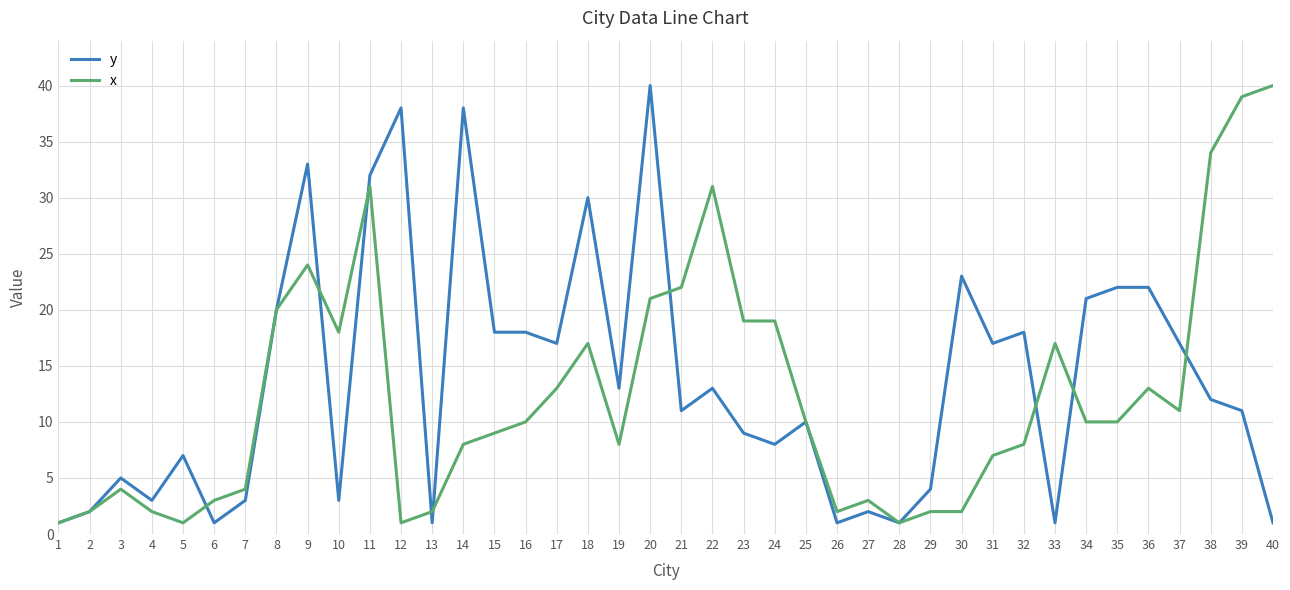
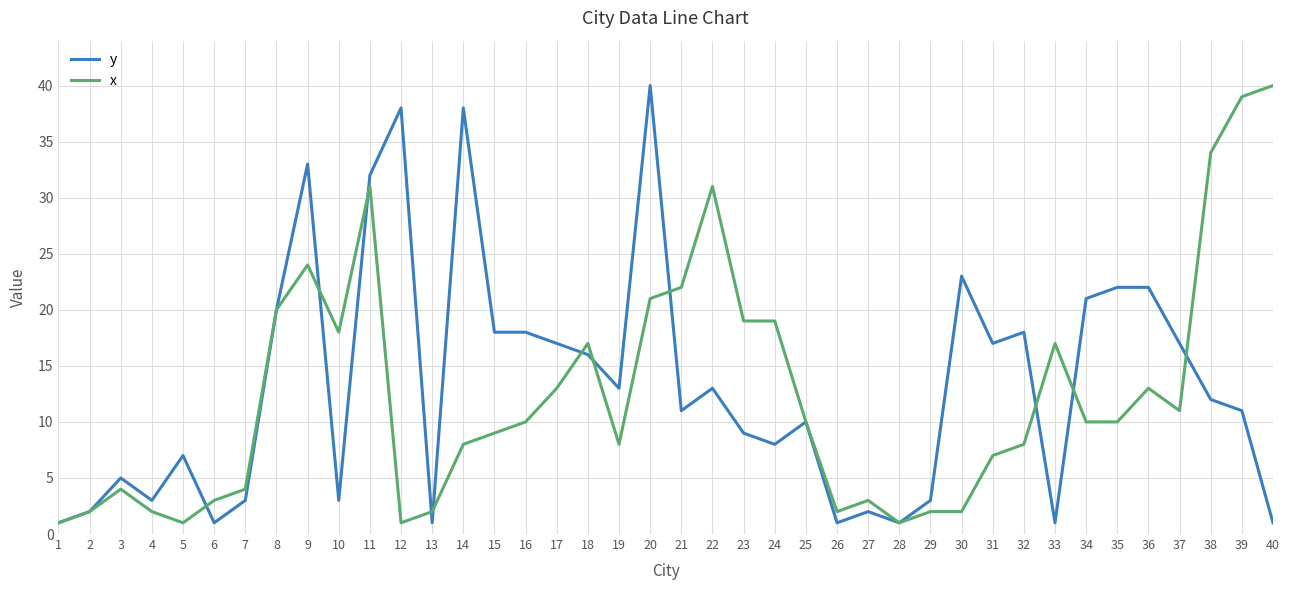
  {
    "y": {
      "3": 5,
      "4": 3,
      "5": 7,
      "6": 1,
      "7": 3,
      "9": 33,
      "10": 3,
      "11": 32,
      "12": 38,
      "13": 1,
      "14": 38,
      "15": 18,
      "16": 18,
      "17": 17,
-     "18": 30,
+     "18": 16,
      "19": 13,
      "20": 40,
      "21": 11,
      "22": 13,
      "23": 9,
      "24": 8,
      "26": 1,
      "27": 2,
-     "29": 4,
+     "29": 3,
      "30": 23,
      "31": 17,
      "32": 18,
      "33": 1,
      "34": 21,
      "35": 22,
      "36": 22,
      "37": 17,
      "38": 12,
      "39": 11,
      "40": 1
    },
    "x": {
      "3": 4,
      "4": 2,
      "5": 1,
      "6": 3,
      "7": 4,
      "9": 24,
      "10": 18,
      "11": 31,
      "12": 1,
      "13": 2,
      "14": 8,
      "15": 9,
      "16": 10,
      "17": 13,
      "18": 17,
      "19": 8,
      "20": 21,
      "21": 22,
      "22": 31,
      "23": 19,
      "24": 19,
      "26": 2,
      "27": 3,
      "29": 2,
      "30": 2,
      "31": 7,
      "32": 8,
      "33": 17,
      "34": 10,
      "35": 10,
      "36": 13,
      "37": 11,
      "38": 34,
      "39": 39,
      "40": 40
    }
  }
